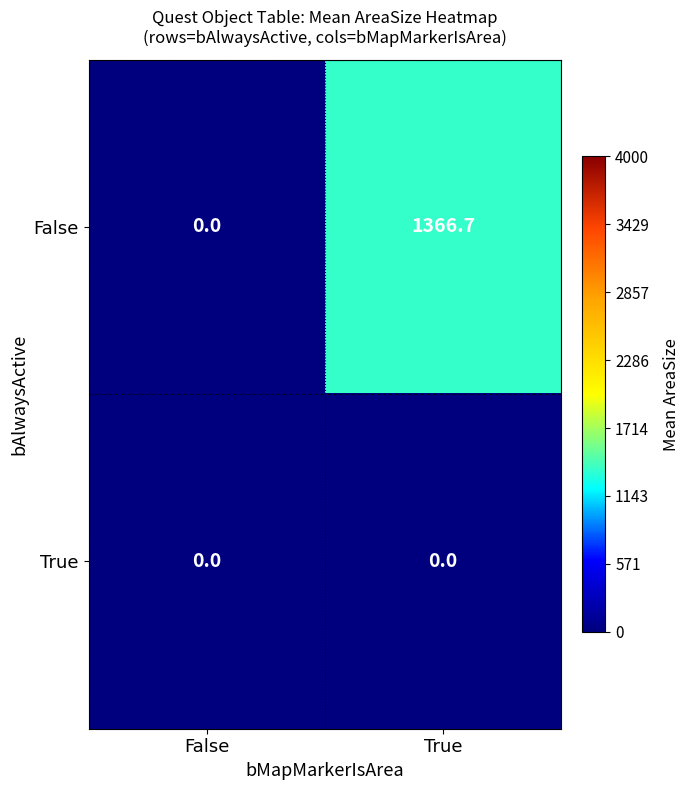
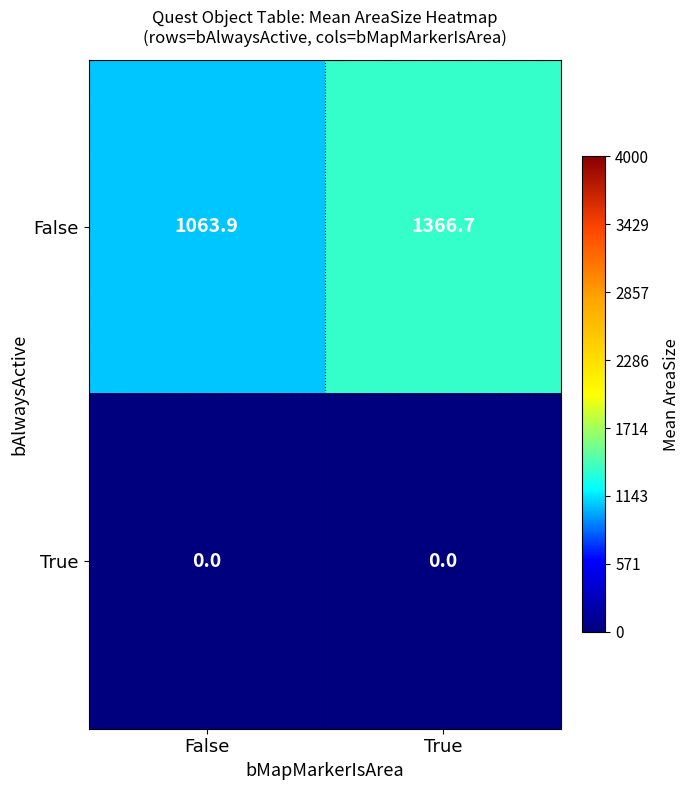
  {
    "False": {
-     "False": 0.0,
+     "False": 1063.9,
      "True": 1366.7
    },
    "True": {
      "False": 0.0,
      "True": 0.0
    }
  }
